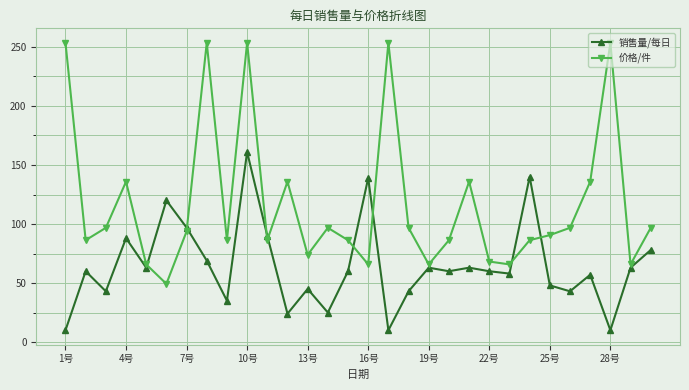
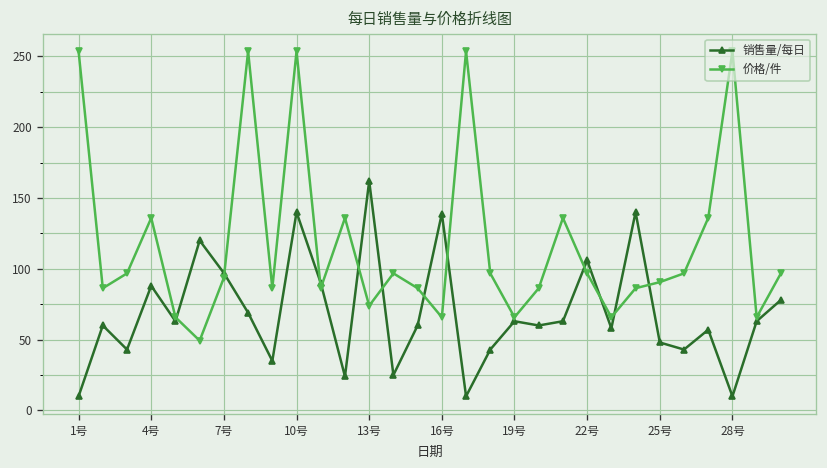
  {
    "销售量/每日": {
      "1号": 10,
      "4号": 88,
      "7号": 97,
-     "10号": 161,
-     "13号": 45,
+     "10号": 140,
+     "13号": 162,
      "16号": 139,
      "19号": 63,
-     "22号": 60,
+     "22号": 106,
      "25号": 48,
      "28号": 10
    },
    "价格/件": {
      "1号": 254,
      "4号": 136,
      "7号": 94,
      "10号": 254,
      "13号": 74,
      "16号": 66,
      "19号": 66,
-     "22号": 68,
+     "22号": 97,
      "25号": 91
    }
  }
